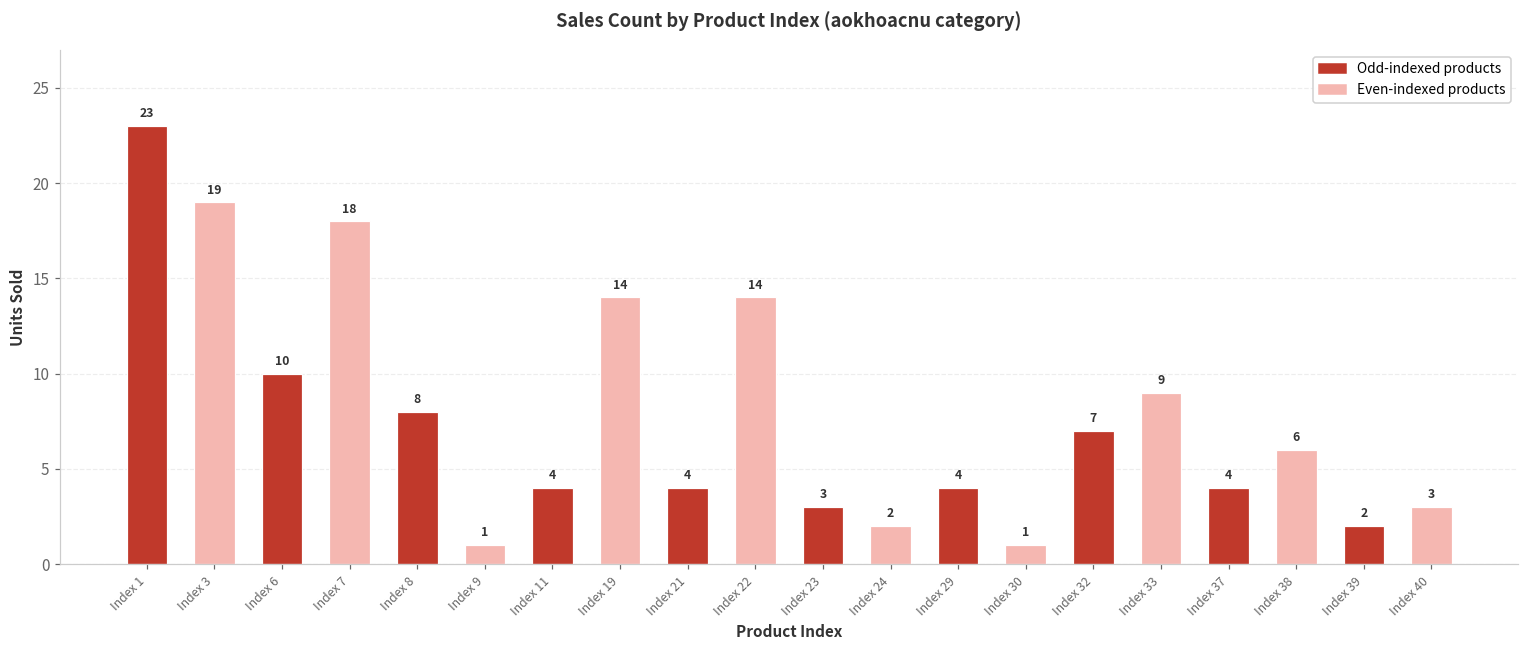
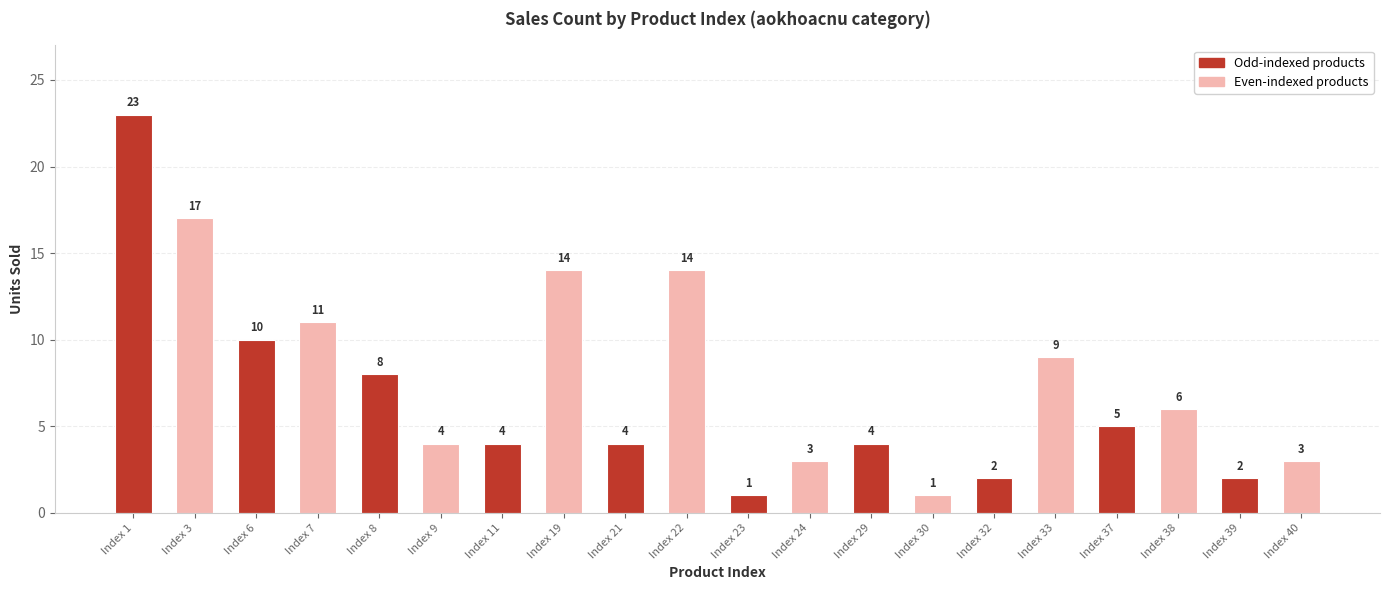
  {
    "Index 1": 23,
-   "Index 3": 19,
+   "Index 3": 17,
    "Index 6": 10,
-   "Index 7": 18,
+   "Index 7": 11,
    "Index 8": 8,
-   "Index 9": 1,
+   "Index 9": 4,
    "Index 11": 4,
    "Index 19": 14,
    "Index 21": 4,
    "Index 22": 14,
-   "Index 23": 3,
-   "Index 24": 2,
+   "Index 23": 1,
+   "Index 24": 3,
    "Index 29": 4,
    "Index 30": 1,
-   "Index 32": 7,
+   "Index 32": 2,
    "Index 33": 9,
-   "Index 37": 4,
+   "Index 37": 5,
    "Index 38": 6,
    "Index 39": 2,
    "Index 40": 3
  }
